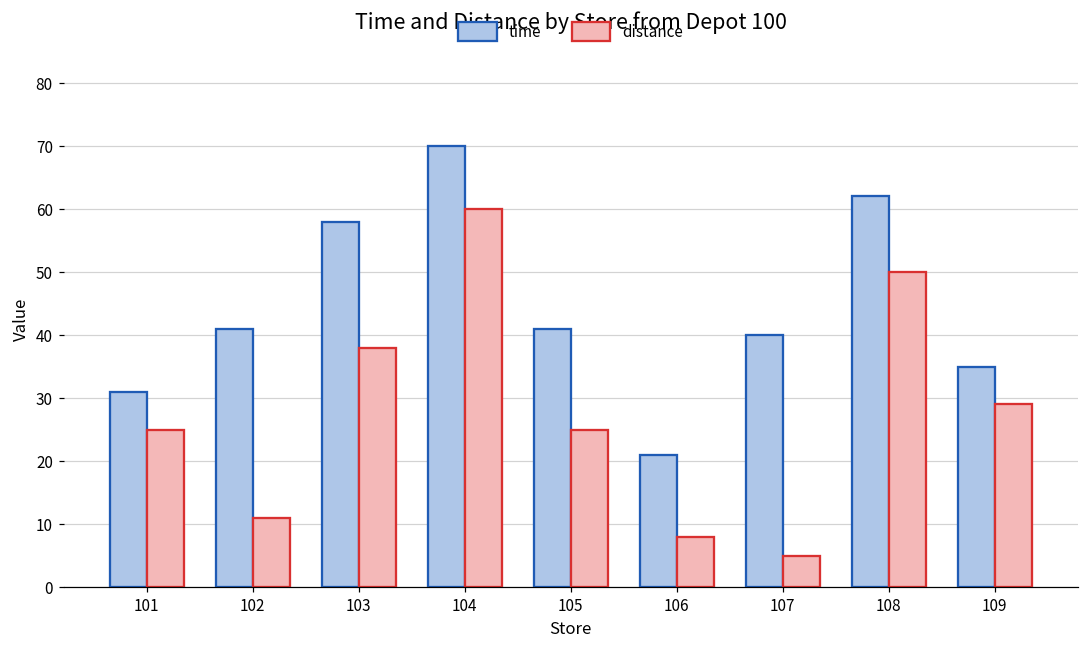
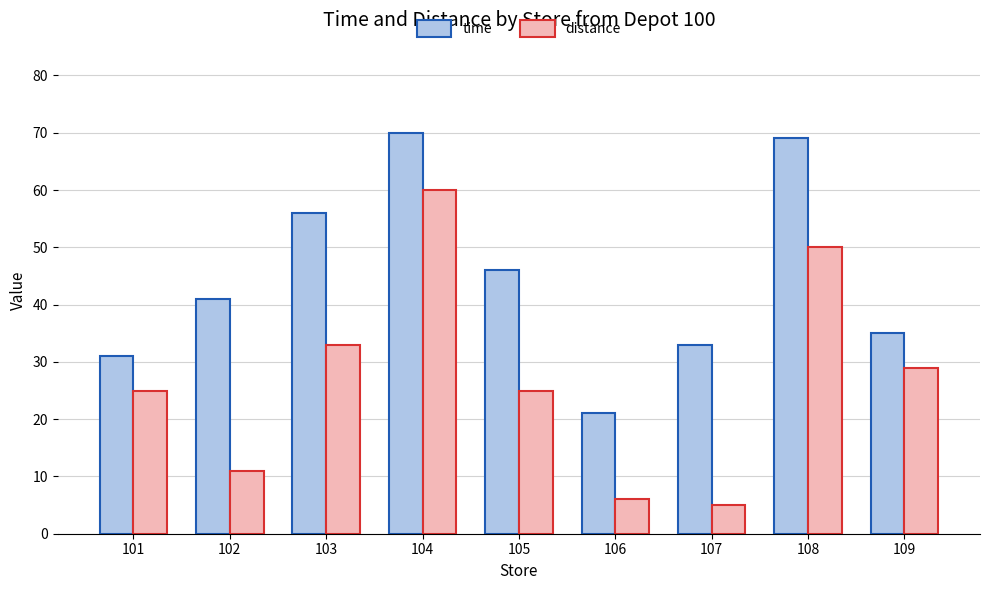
  {
    "time": {
      "101": 31,
      "102": 41,
-     "103": 58,
+     "103": 56,
      "104": 70,
-     "105": 41,
+     "105": 46,
      "106": 21,
-     "107": 40,
-     "108": 62,
+     "107": 33,
+     "108": 69,
      "109": 35
    },
    "distance": {
      "101": 25,
      "102": 11,
-     "103": 38,
+     "103": 33,
      "104": 60,
      "105": 25,
-     "106": 8,
+     "106": 6,
      "107": 5,
      "108": 50,
      "109": 29
    }
  }
